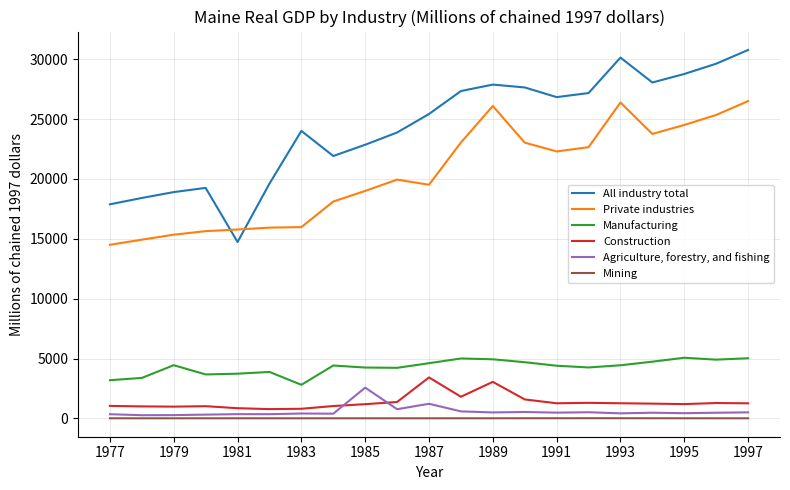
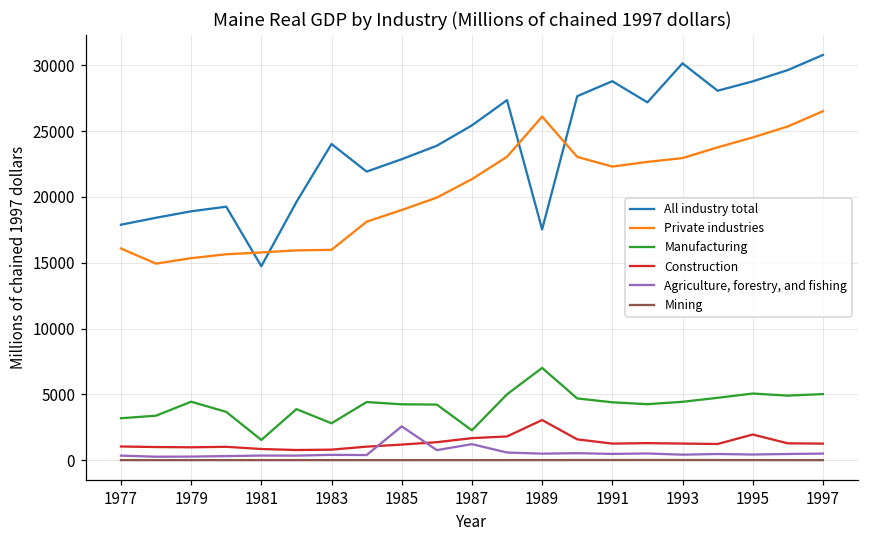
  {
    "All industry total": {
      "1977": 17900,
      "1979": 18900,
      "1981": 14700,
      "1983": 24000,
      "1985": 22900,
      "1987": 25400,
-     "1989": 27900,
-     "1991": 26800,
+     "1989": 17500,
+     "1991": 28800,
      "1993": 30100,
      "1995": 28800,
      "1997": 30800
    },
    "Private industries": {
-     "1977": 14500,
+     "1977": 16100,
      "1979": 15300,
      "1981": 15800,
      "1983": 16000,
      "1985": 19000,
-     "1987": 19500,
+     "1987": 21300,
      "1989": 26100,
      "1991": 22300,
-     "1993": 26400,
+     "1993": 22900,
      "1995": 24500,
      "1997": 26500
    },
    "Manufacturing": {
      "1977": 3200,
      "1979": 4400,
-     "1981": 3700,
+     "1981": 1500,
      "1983": 2800,
      "1985": 4200,
-     "1987": 4600,
-     "1989": 4900,
+     "1987": 2300,
+     "1989": 7000,
      "1991": 4400,
      "1993": 4400,
      "1995": 5100,
      "1997": 5000
    },
    "Construction": {
      "1977": 1000,
      "1979": 1000,
      "1981": 800,
      "1983": 800,
      "1985": 1200,
-     "1987": 3400,
+     "1987": 1700,
      "1989": 3000,
      "1991": 1300,
      "1993": 1300,
-     "1995": 1200,
+     "1995": 1900,
      "1997": 1300
    },
    "Agriculture, forestry, and fishing": {
      "1977": 300,
      "1979": 300,
      "1981": 400,
      "1983": 400,
      "1985": 2600,
      "1987": 1200,
      "1989": 500,
      "1991": 500,
      "1993": 400,
      "1995": 400,
      "1997": 500
    },
    "Mining": {
      "1977": 0,
      "1979": 0,
      "1981": 0,
      "1983": 0,
      "1985": 0,
      "1987": 0,
      "1989": 0,
      "1991": 0,
      "1993": 0,
      "1995": 0,
      "1997": 0
    }
  }
